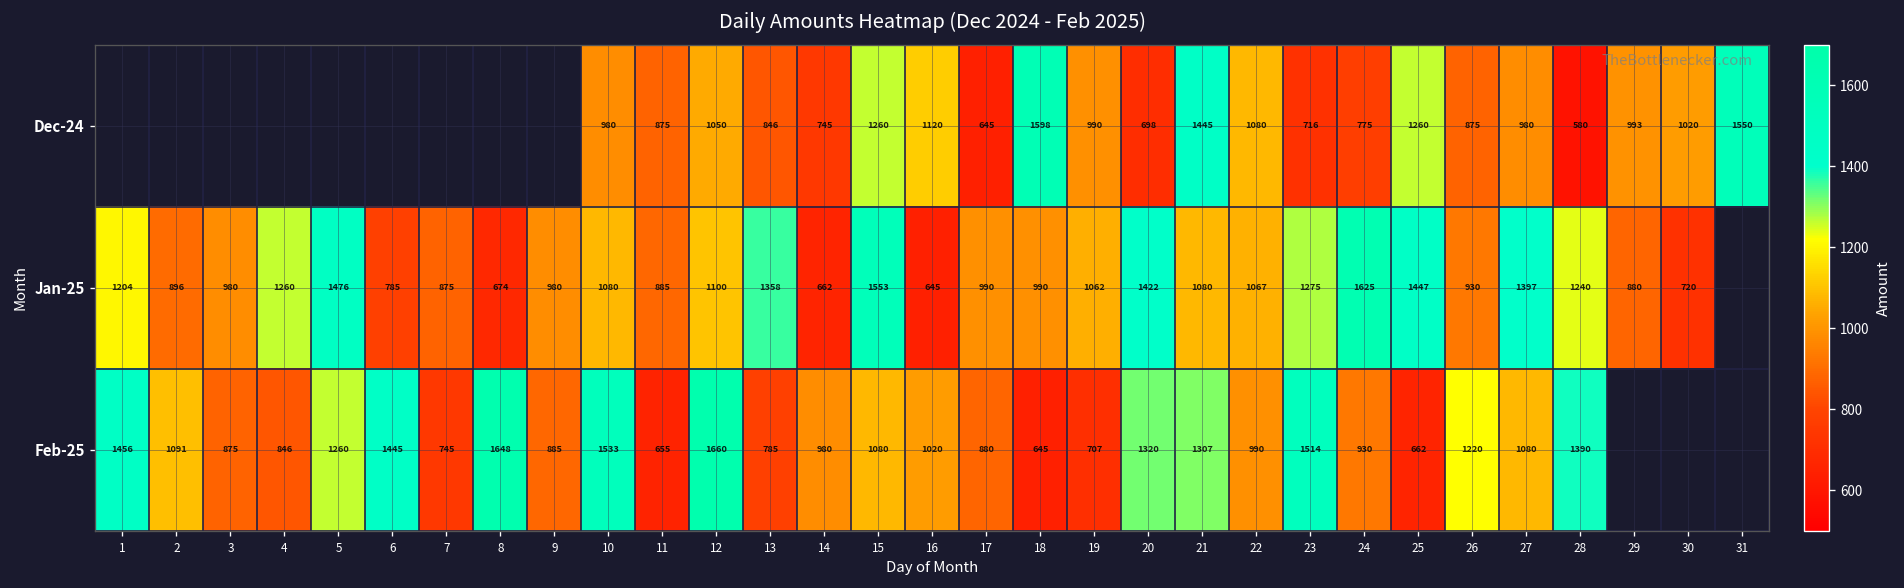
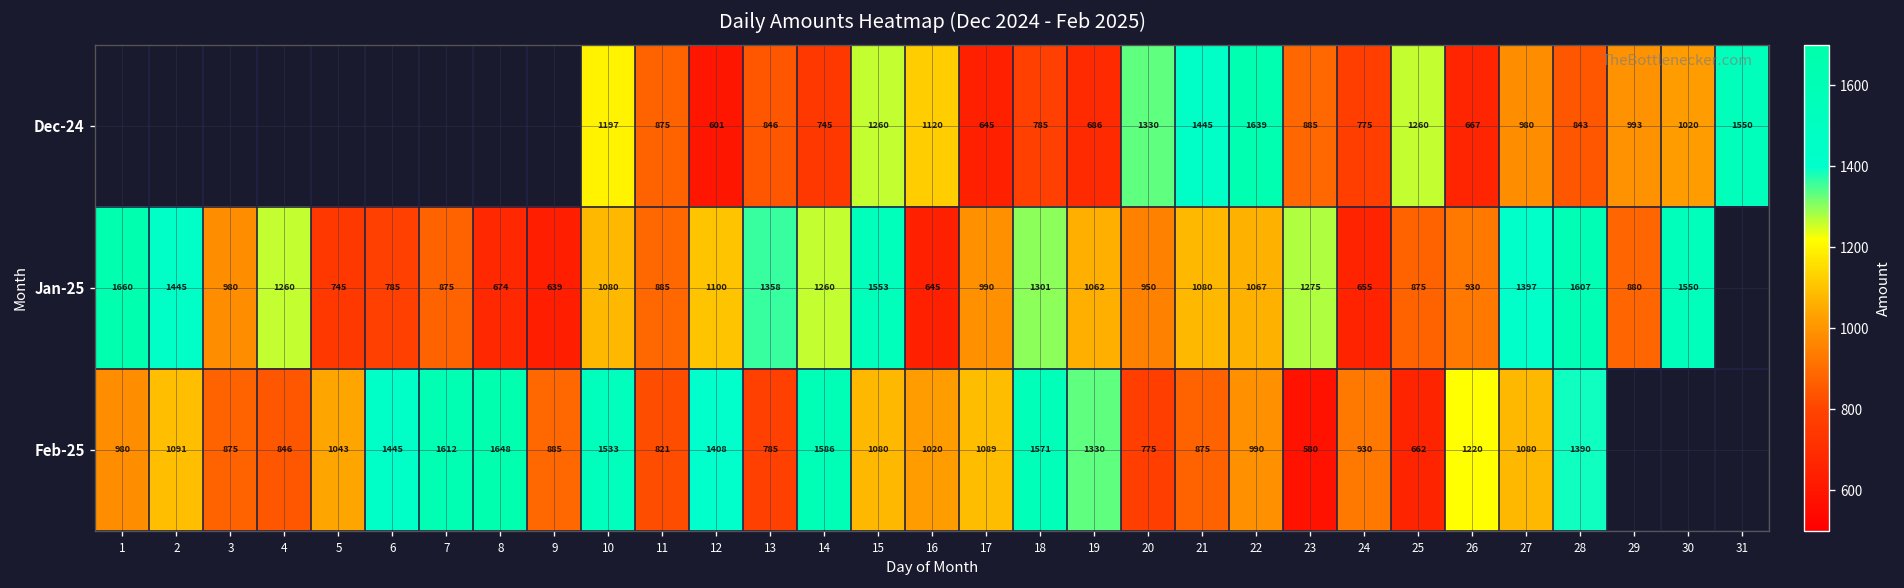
  {
    "Dec-24": {
-     "10": 980,
+     "10": 1197,
      "11": 875,
-     "12": 1050,
+     "12": 601,
      "13": 846,
      "14": 745,
      "15": 1260,
      "16": 1120,
      "17": 645,
-     "18": 1598,
-     "19": 990,
-     "20": 698,
+     "18": 785,
+     "19": 686,
+     "20": 1330,
      "21": 1445,
-     "22": 1080,
-     "23": 716,
+     "22": 1639,
+     "23": 885,
      "24": 775,
      "25": 1260,
-     "26": 875,
+     "26": 667,
      "27": 980,
-     "28": 580,
+     "28": 843,
      "29": 993,
      "31": 1550
    },
    "Jan-25": {
-     "1": 1204,
-     "2": 896,
+     "1": 1660,
+     "2": 1445,
      "3": 980,
      "4": 1260,
-     "5": 1476,
+     "5": 745,
      "6": 785,
      "7": 875,
      "8": 674,
-     "9": 980,
+     "9": 639,
      "10": 1080,
      "11": 885,
      "12": 1100,
      "13": 1358,
-     "14": 662,
+     "14": 1260,
      "15": 1553,
      "16": 645,
      "17": 990,
-     "18": 990,
+     "18": 1301,
      "19": 1062,
-     "20": 1422,
+     "20": 950,
      "21": 1080,
      "22": 1067,
      "23": 1275,
-     "24": 1625,
-     "25": 1447,
+     "24": 655,
+     "25": 875,
      "26": 930,
      "27": 1397,
-     "28": 1240,
+     "28": 1607,
      "29": 880,
-     "30": 720
+     "30": 1550
    },
    "Feb-25": {
-     "1": 1456,
+     "1": 980,
      "2": 1091,
      "3": 875,
      "4": 846,
-     "5": 1260,
+     "5": 1043,
      "6": 1445,
-     "7": 745,
+     "7": 1612,
      "8": 1648,
      "9": 885,
      "10": 1533,
-     "11": 655,
-     "12": 1660,
+     "11": 821,
+     "12": 1408,
      "13": 785,
-     "14": 980,
+     "14": 1586,
      "15": 1080,
      "16": 1020,
-     "17": 880,
-     "18": 645,
-     "19": 707,
-     "20": 1320,
-     "21": 1307,
+     "17": 1089,
+     "18": 1571,
+     "19": 1330,
+     "20": 775,
+     "21": 875,
      "22": 990,
-     "23": 1514,
+     "23": 580,
      "24": 930,
      "25": 662,
      "26": 1220,
      "27": 1080,
      "28": 1390
    }
  }
